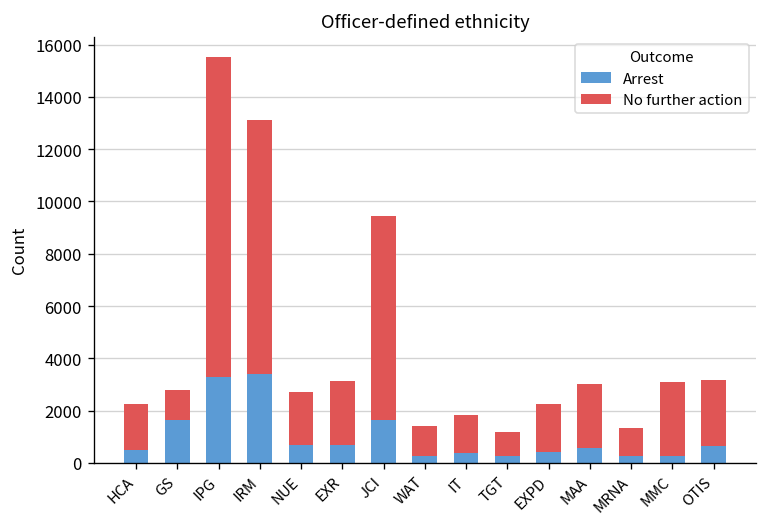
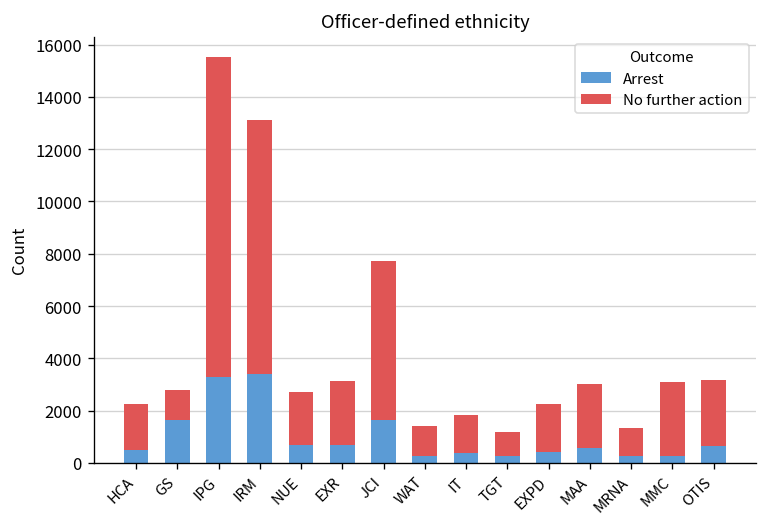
  {
    "Arrest": {
      "HCA": 500,
      "GS": 1600,
      "IPG": 3300,
      "IRM": 3400,
      "NUE": 700,
      "EXR": 700,
      "JCI": 1600,
      "WAT": 300,
      "IT": 400,
      "TGT": 300,
      "EXPD": 400,
      "MAA": 600,
      "MRNA": 300,
      "MMC": 300,
      "OTIS": 700
    },
    "No further action": {
      "HCA": 1800,
      "GS": 1100,
      "IPG": 12200,
      "IRM": 9700,
      "NUE": 2000,
      "EXR": 2400,
-     "JCI": 7800,
+     "JCI": 6100,
      "WAT": 1100,
      "IT": 1500,
      "TGT": 900,
      "EXPD": 1800,
      "MAA": 2400,
      "MRNA": 1100,
      "MMC": 2900,
      "OTIS": 2500
    }
  }
